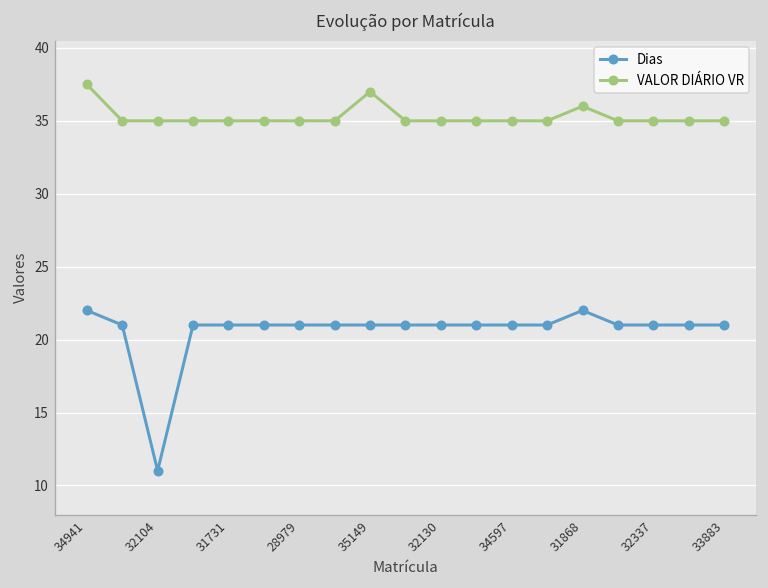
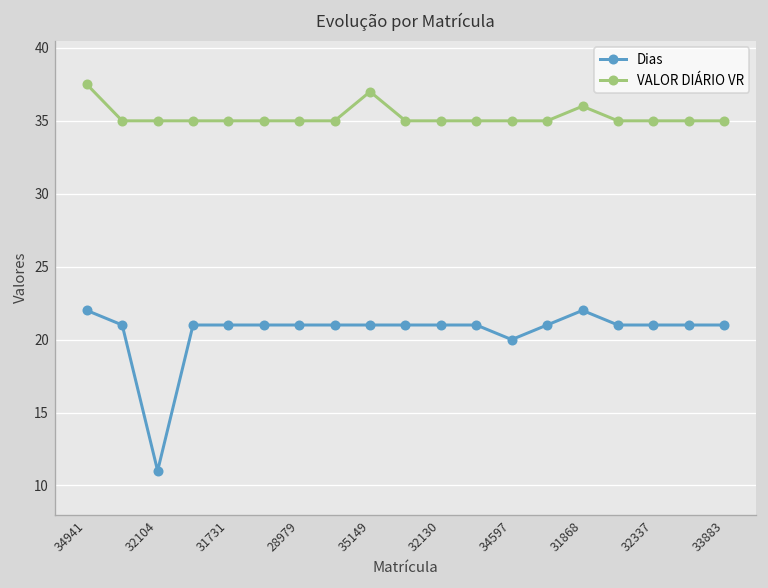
  {
    "Dias": {
      "34941": 22,
      "32104": 11,
      "31731": 21,
      "28979": 21,
      "35149": 21,
      "32130": 21,
-     "34597": 21,
+     "34597": 20,
      "31868": 22,
      "32337": 21,
      "33883": 21
    },
    "VALOR DIÁRIO VR": {
      "34941": 37.5,
      "32104": 35,
      "31731": 35,
      "28979": 35,
      "35149": 37,
      "32130": 35,
      "34597": 35,
      "31868": 36,
      "32337": 35,
      "33883": 35
    }
  }
